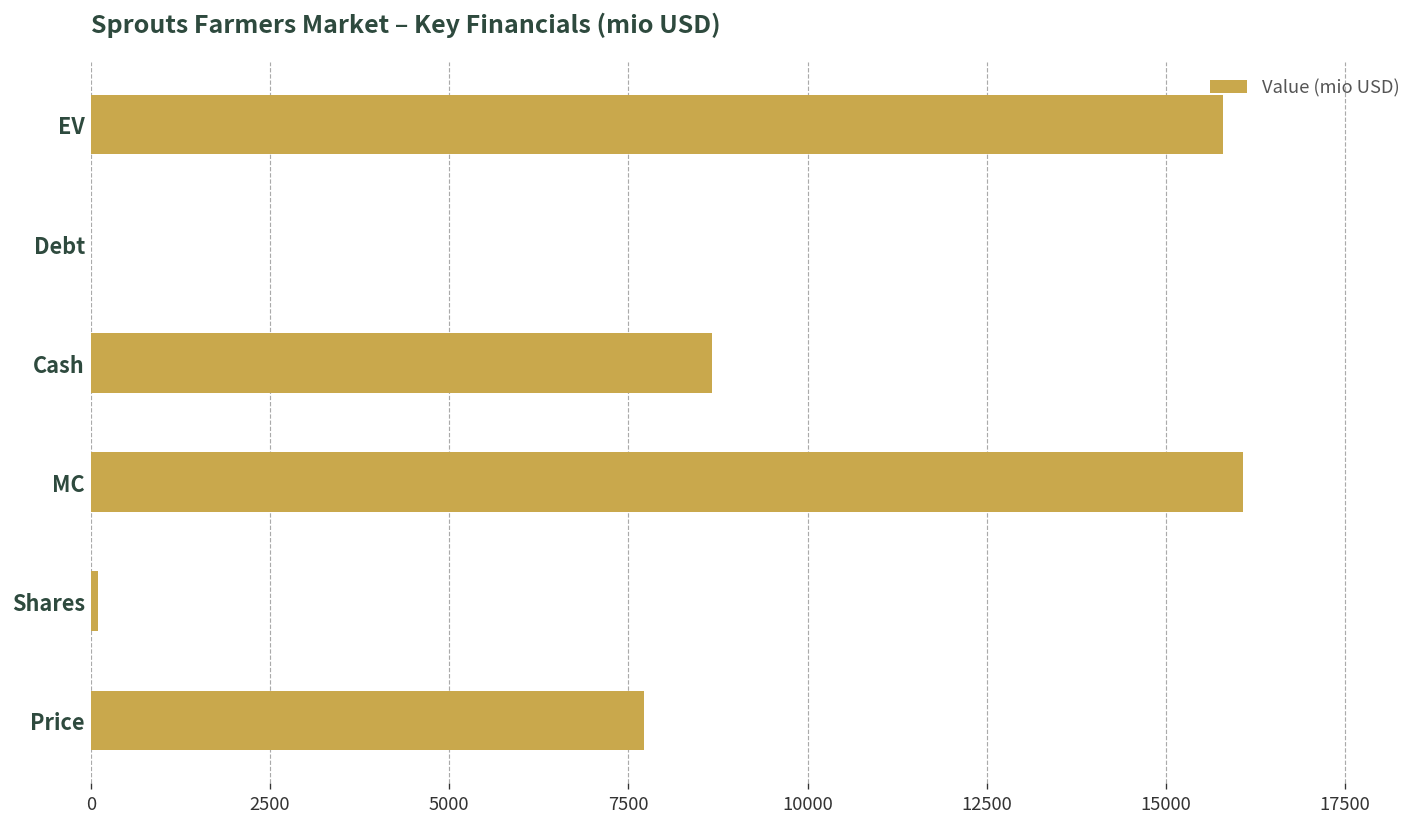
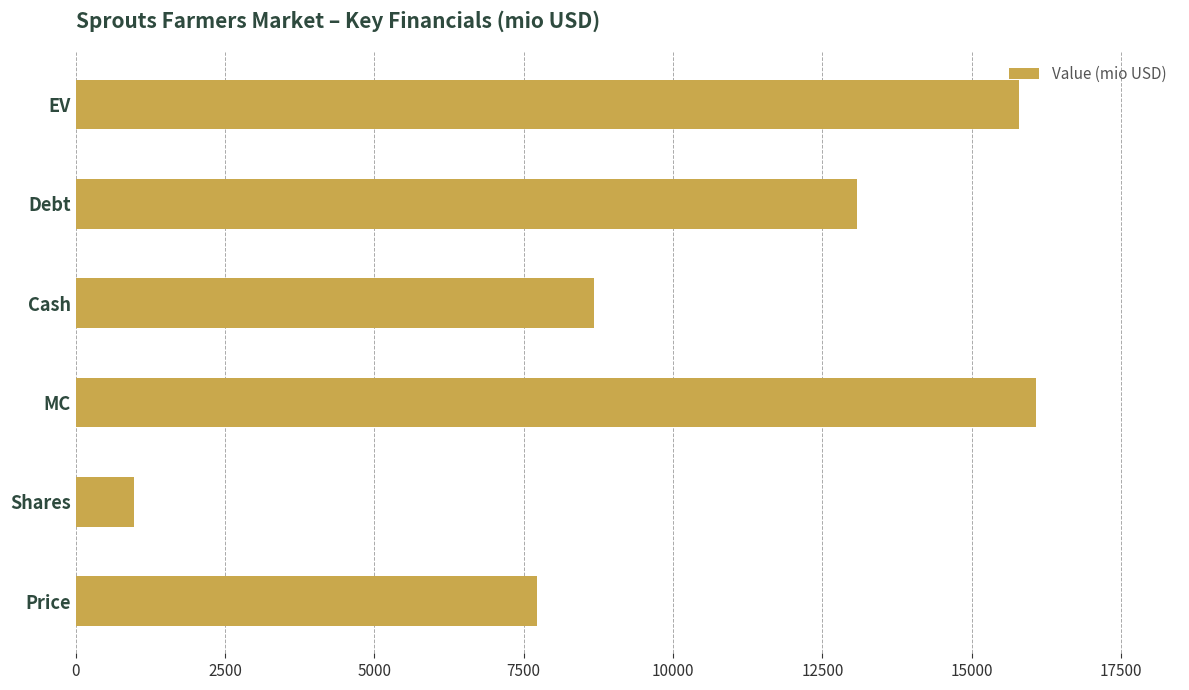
  {
    "EV": 15800,
-   "Debt": 0,
+   "Debt": 13100,
    "Cash": 8700,
    "MC": 16100,
-   "Shares": 100,
+   "Shares": 1000,
    "Price": 7700
  }
